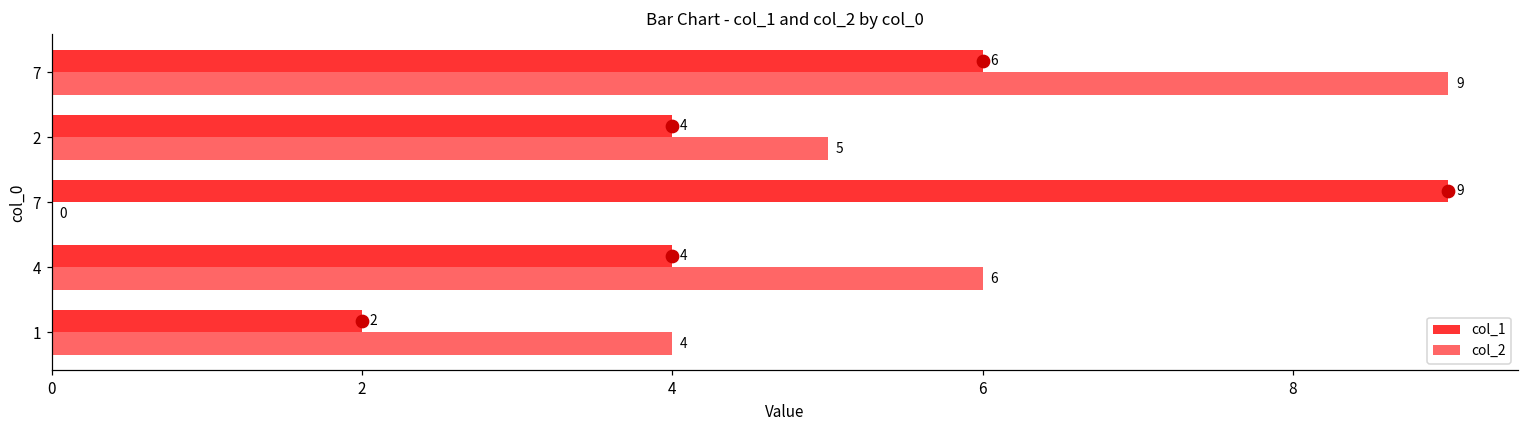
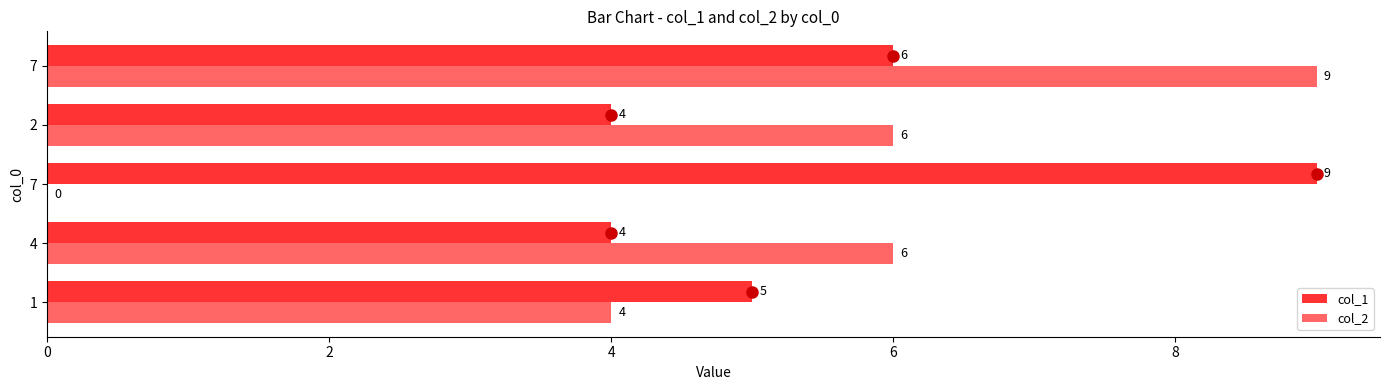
  {
    "col_1": {
      "2": 4,
      "4": 4,
-     "1": 2
+     "1": 5
    },
    "col_2": {
-     "2": 5,
+     "2": 6,
      "4": 6,
      "1": 4
    }
  }
